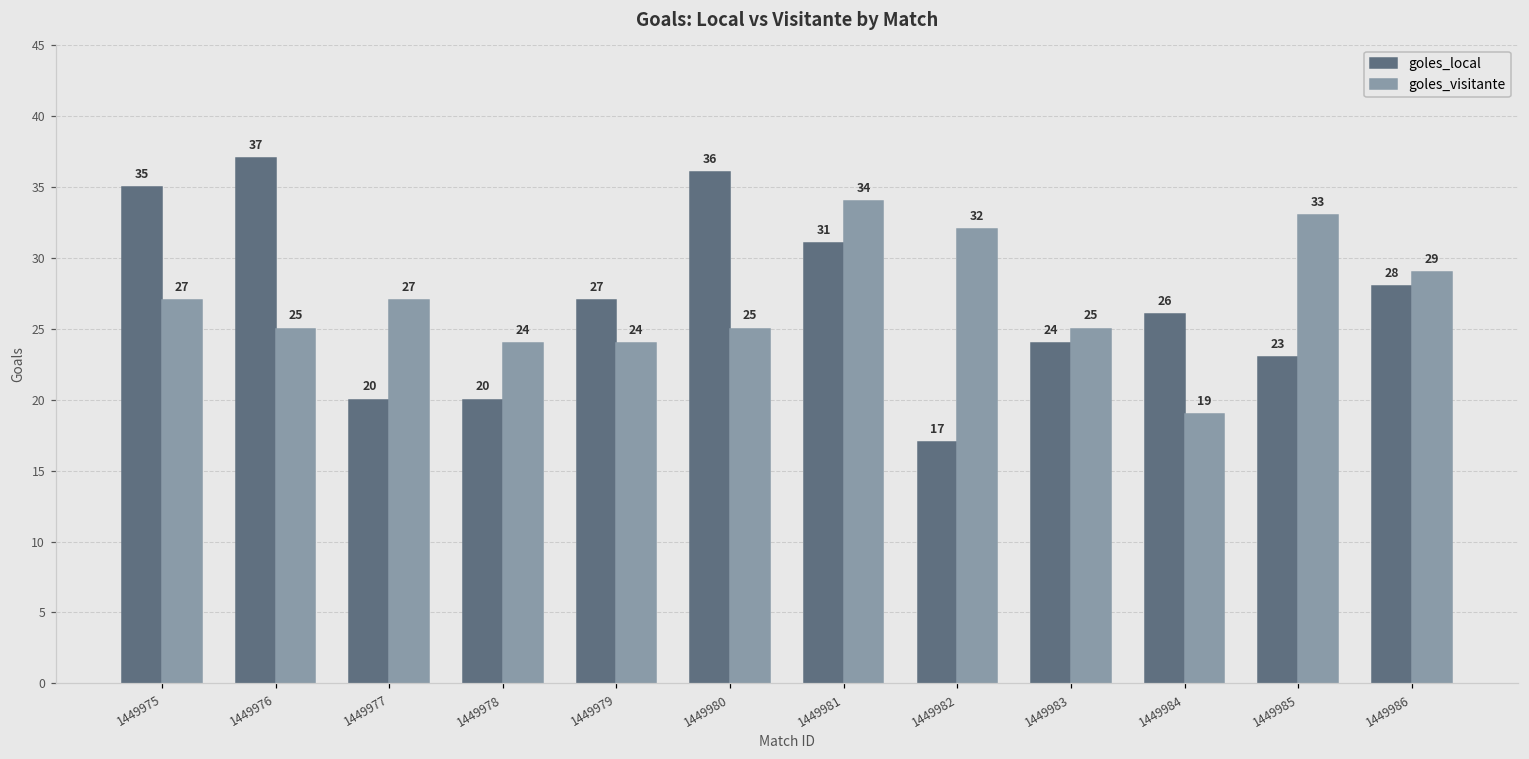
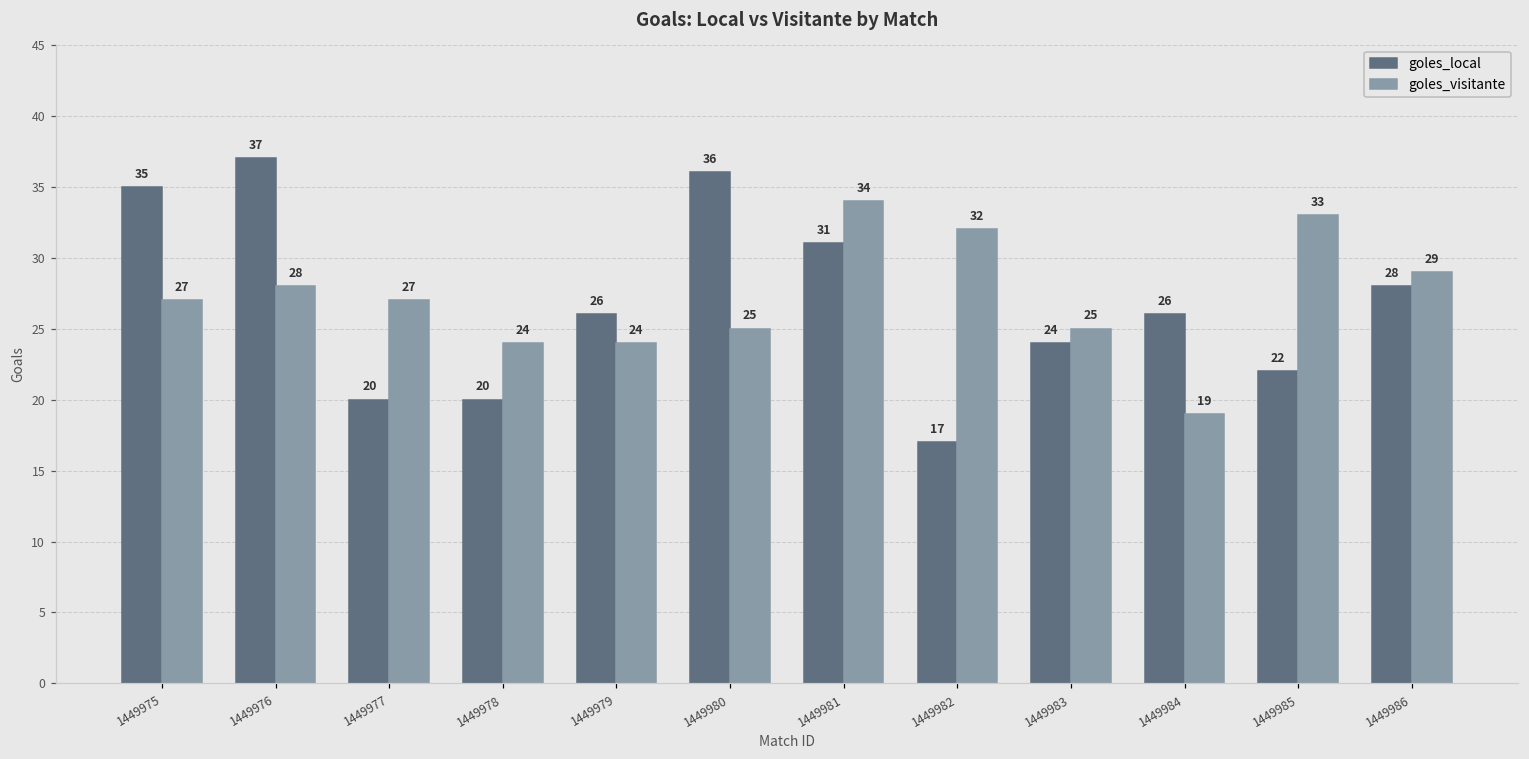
  {
    "goles_local": {
      "1449975": 35,
      "1449976": 37,
      "1449977": 20,
      "1449978": 20,
-     "1449979": 27,
+     "1449979": 26,
      "1449980": 36,
      "1449981": 31,
      "1449982": 17,
      "1449983": 24,
      "1449984": 26,
-     "1449985": 23,
+     "1449985": 22,
      "1449986": 28
    },
    "goles_visitante": {
      "1449975": 27,
-     "1449976": 25,
+     "1449976": 28,
      "1449977": 27,
      "1449978": 24,
      "1449979": 24,
      "1449980": 25,
      "1449981": 34,
      "1449982": 32,
      "1449983": 25,
      "1449984": 19,
      "1449985": 33,
      "1449986": 29
    }
  }
